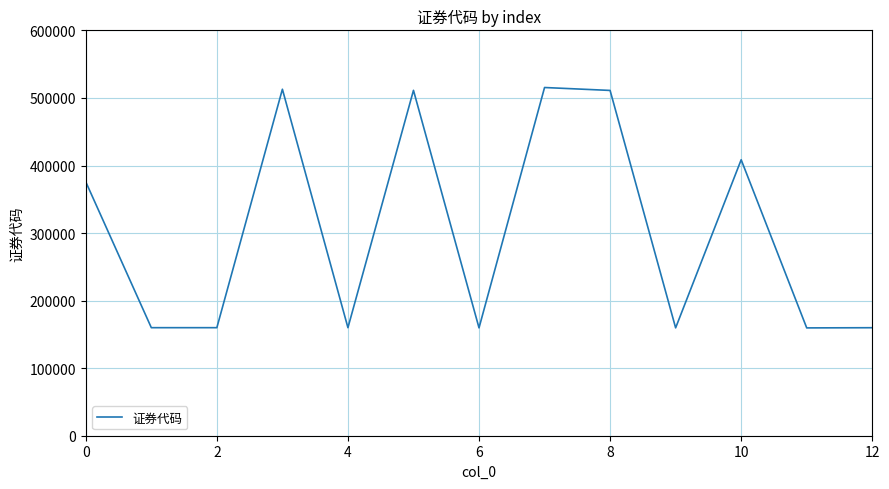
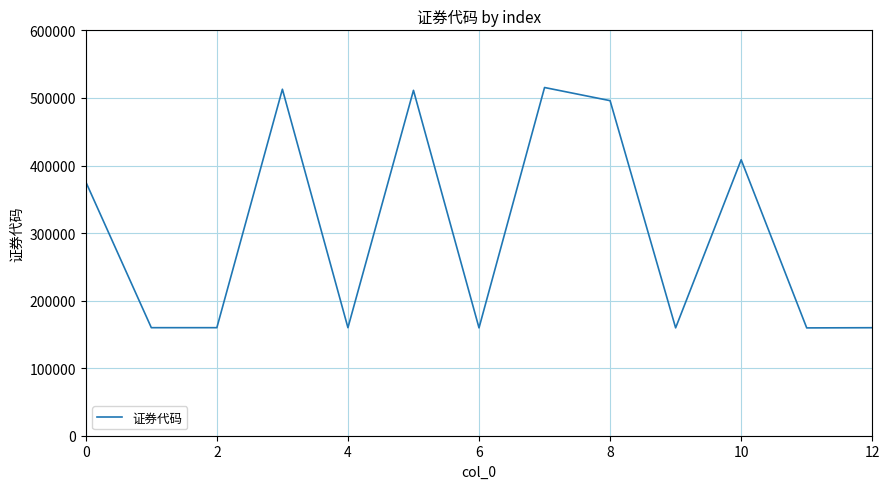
  {
    "0": 380000,
    "2": 160000,
    "4": 160000,
    "6": 160000,
-   "8": 510000,
+   "8": 500000,
    "10": 410000,
    "12": 160000
  }
